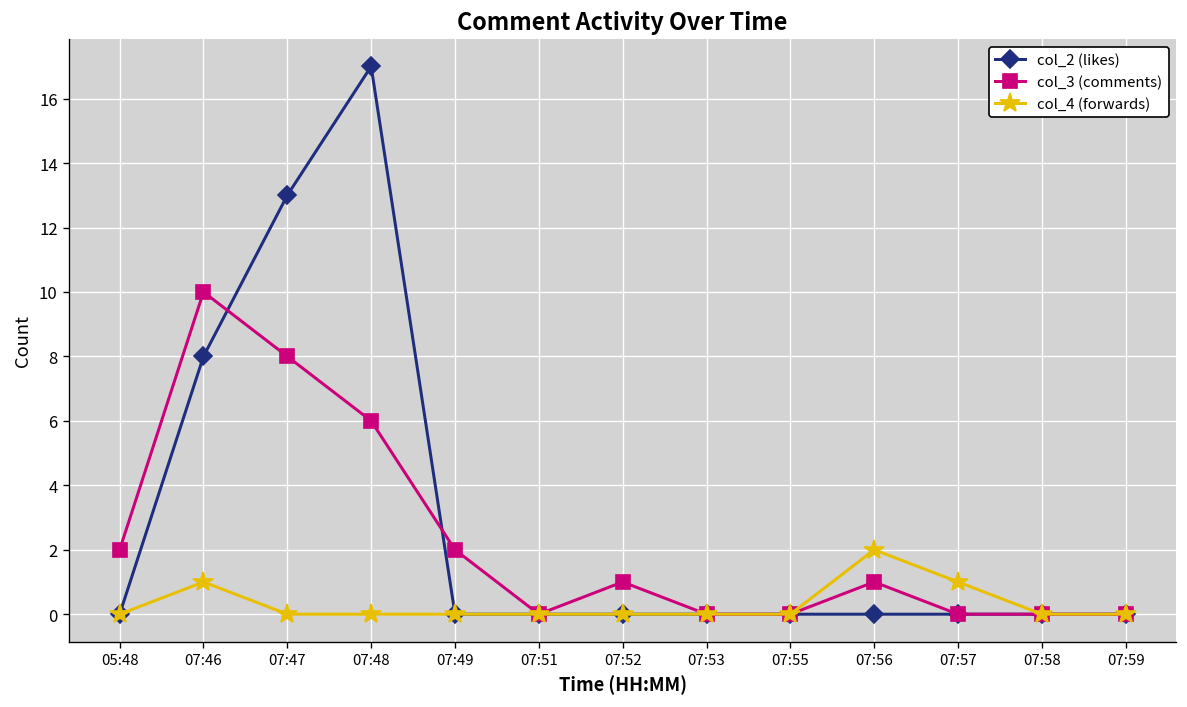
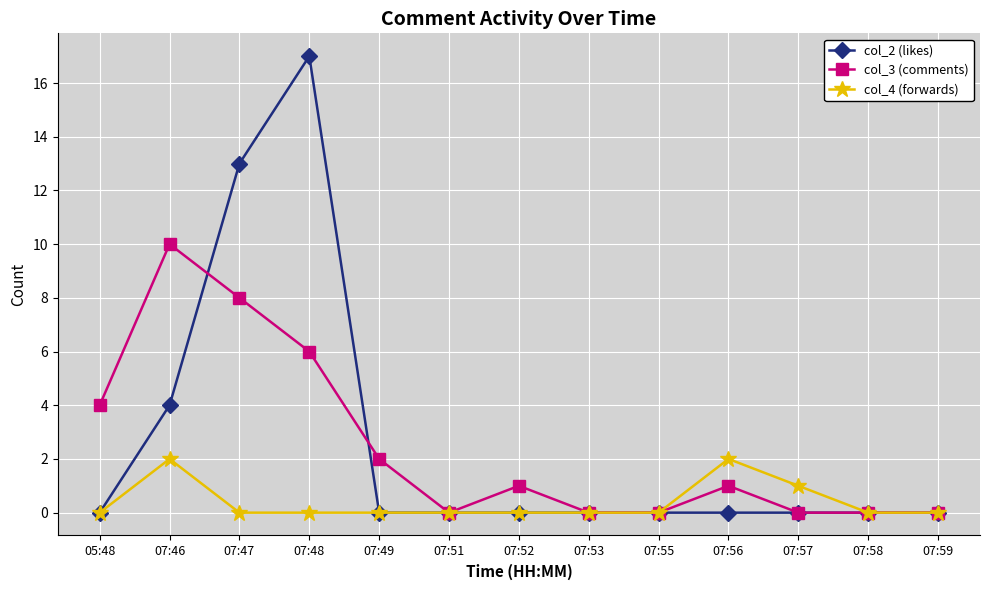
  {
    "col_2 (likes)": {
-     "07:46": 8,
+     "07:46": 4,
      "07:47": 13,
      "07:48": 17,
      "07:56": 0
    },
    "col_3 (comments)": {
-     "05:48": 2,
+     "05:48": 4,
      "07:46": 10,
      "07:47": 8,
      "07:48": 6,
      "07:49": 2,
      "07:52": 1,
      "07:56": 1
    },
    "col_4 (forwards)": {
-     "07:46": 1,
+     "07:46": 2,
      "07:47": 0,
      "07:48": 0,
      "07:56": 2,
      "07:57": 1
    }
  }
